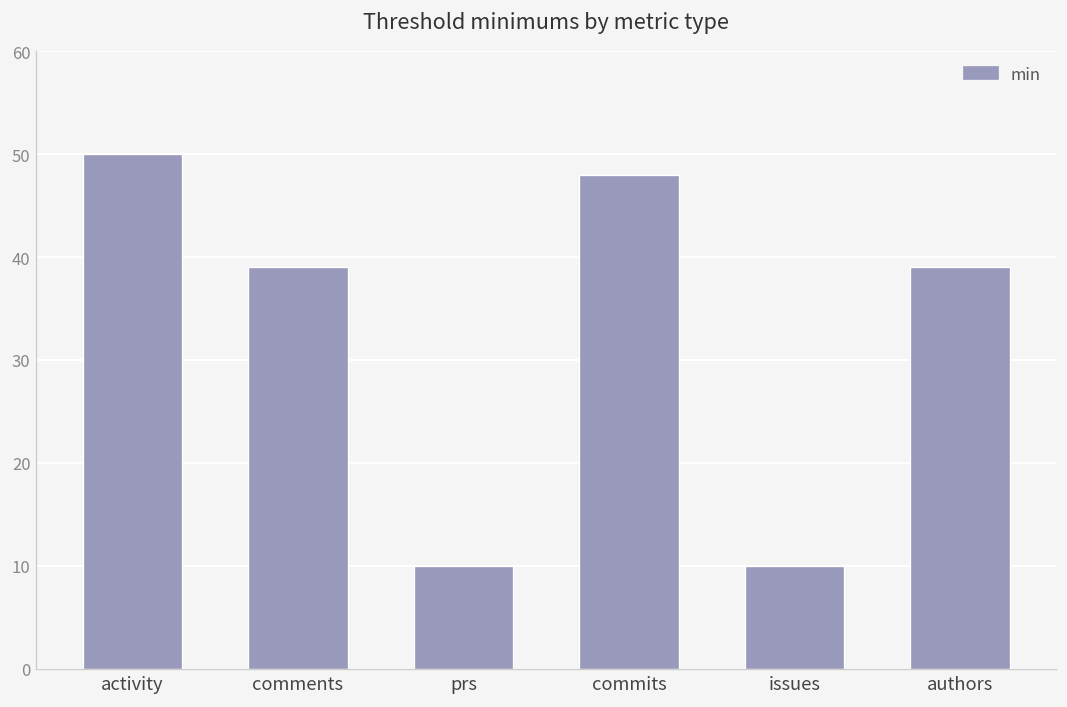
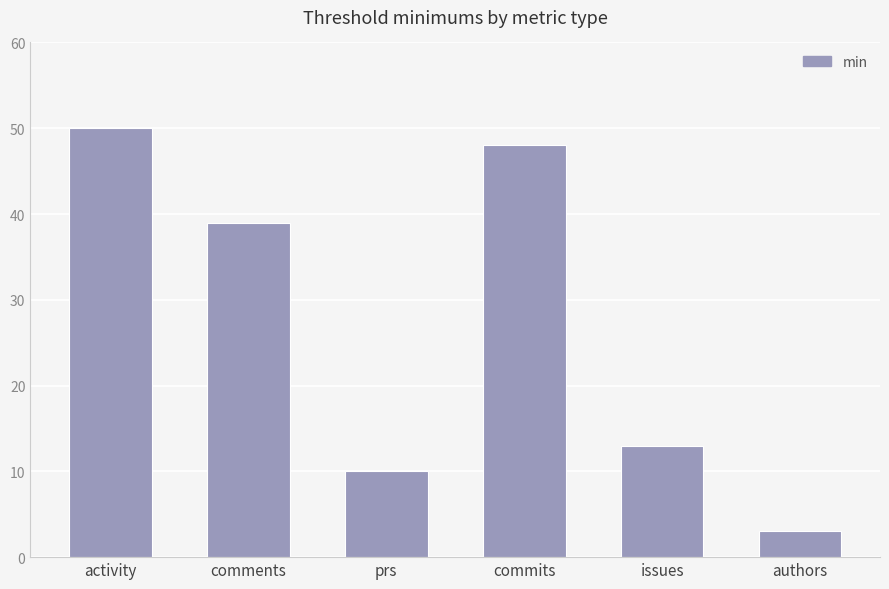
  {
    "activity": 50,
    "comments": 39,
    "prs": 10,
    "commits": 48,
-   "issues": 10,
-   "authors": 39
+   "issues": 13,
+   "authors": 3
  }
